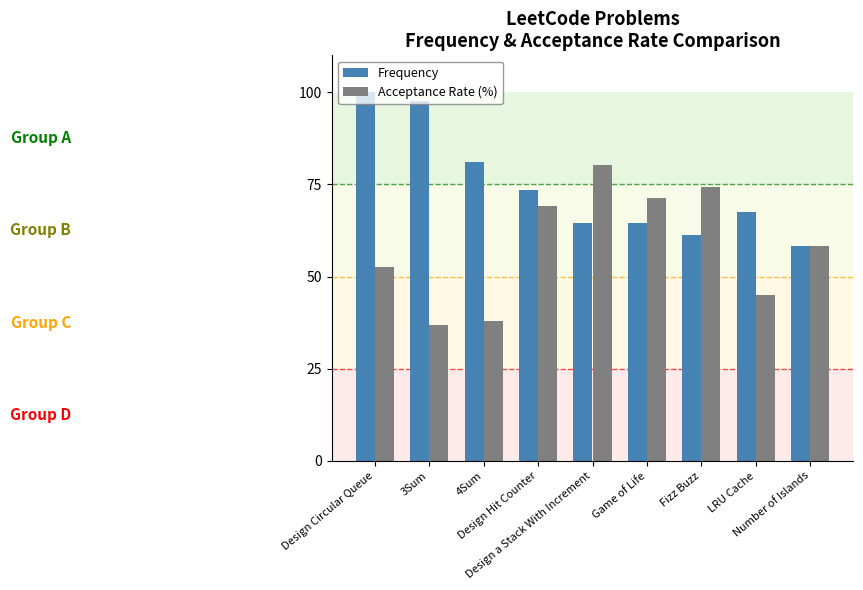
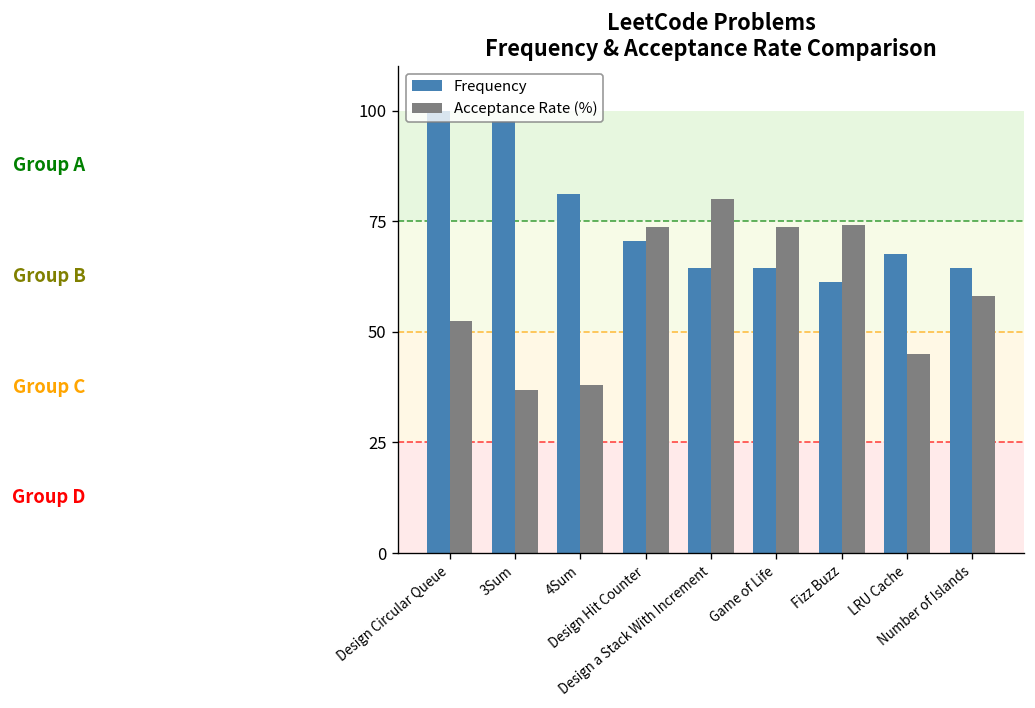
  {
    "Frequency": {
      "4Sum": 81,
-     "Design Hit Counter": 73,
+     "Design Hit Counter": 71,
      "Design a Stack With Increment": 65,
      "Game of Life": 65,
      "Fizz Buzz": 61,
      "LRU Cache": 68,
-     "Number of Islands": 58
+     "Number of Islands": 65
    },
    "Acceptance Rate (%)": {
      "Design Circular Queue": 52,
      "3Sum": 37,
      "4Sum": 38,
-     "Design Hit Counter": 69,
+     "Design Hit Counter": 74,
      "Design a Stack With Increment": 80,
-     "Game of Life": 71,
+     "Game of Life": 74,
      "Fizz Buzz": 74,
      "LRU Cache": 45,
      "Number of Islands": 58
    }
  }
